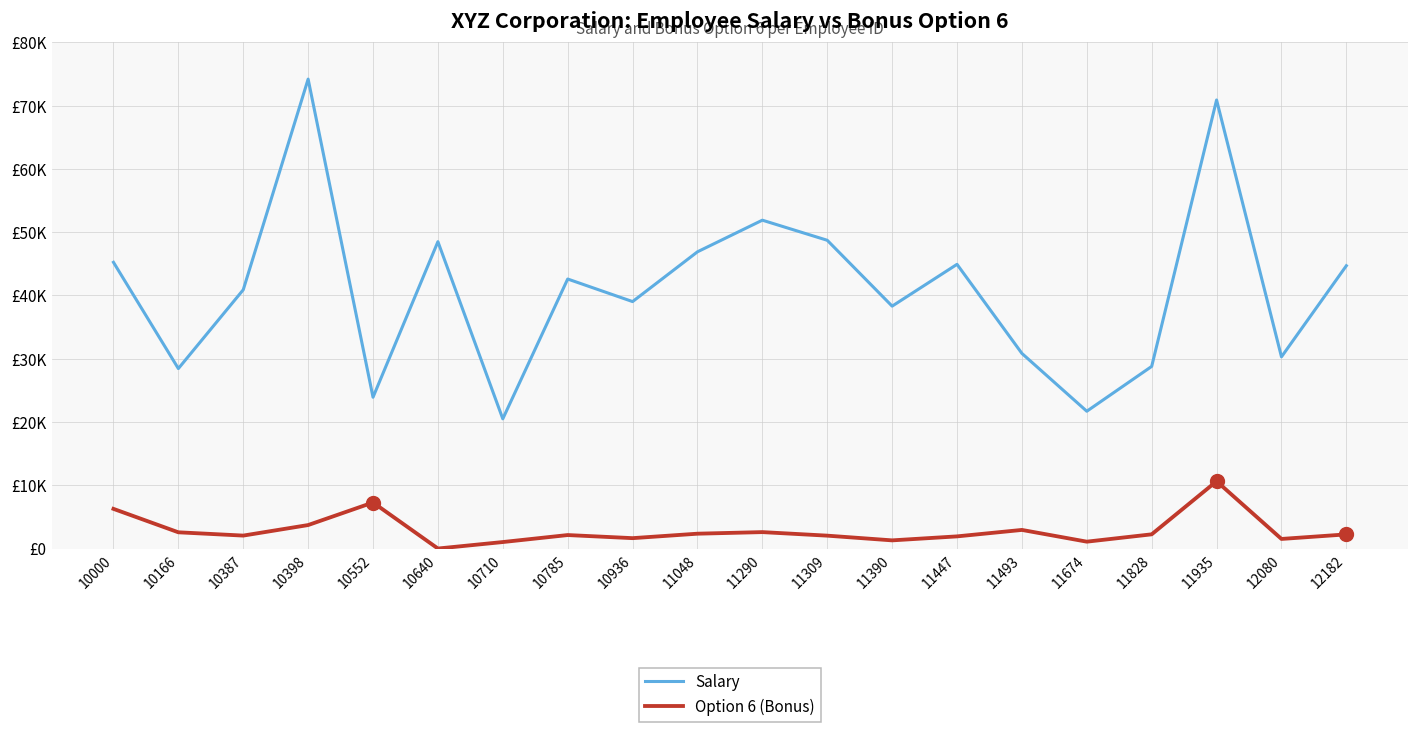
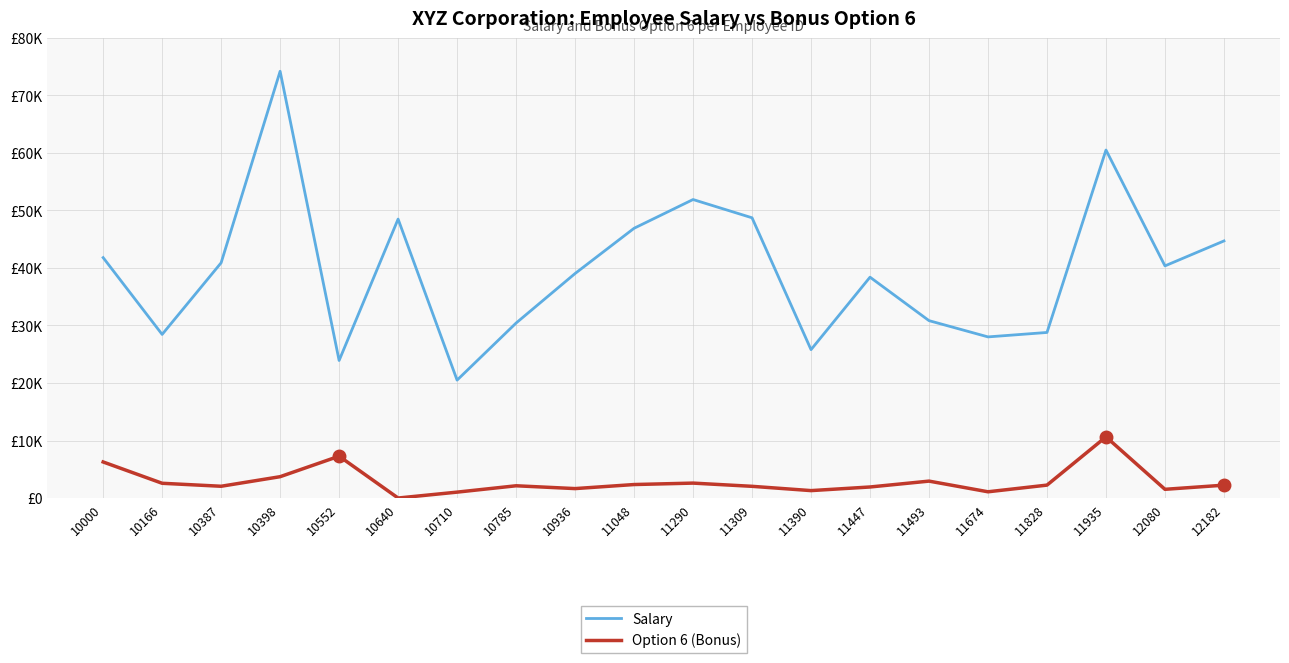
  {
    "Salary": {
-     "10000": "£45000",
+     "10000": "£42000",
      "10166": "£28000",
      "10387": "£41000",
      "10398": "£74000",
      "10552": "£24000",
      "10640": "£49000",
      "10710": "£21000",
-     "10785": "£43000",
+     "10785": "£30000",
      "10936": "£39000",
      "11048": "£47000",
      "11290": "£52000",
      "11309": "£49000",
-     "11390": "£38000",
-     "11447": "£45000",
+     "11390": "£26000",
+     "11447": "£38000",
      "11493": "£31000",
-     "11674": "£22000",
+     "11674": "£28000",
      "11828": "£29000",
-     "11935": "£71000",
-     "12080": "£30000",
+     "11935": "£61000",
+     "12080": "£40000",
      "12182": "£45000"
    }
  }
